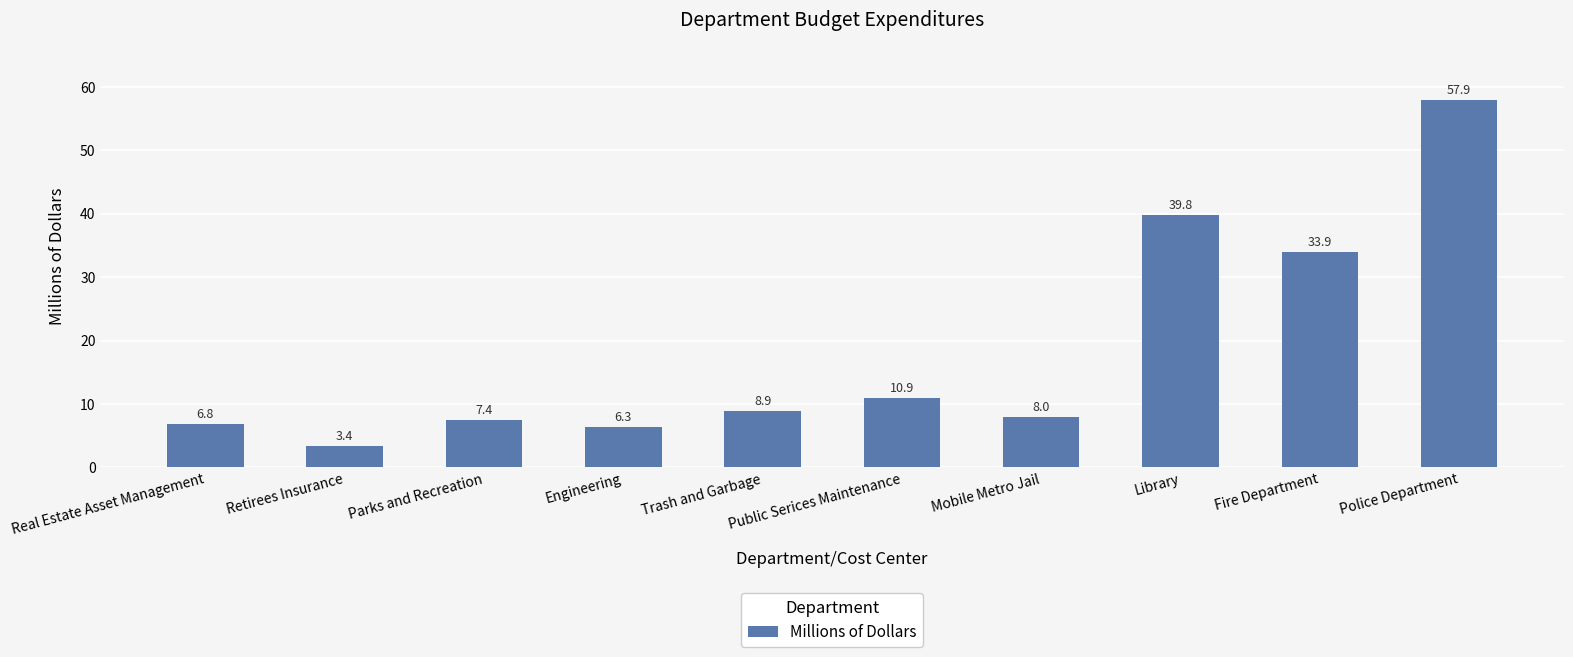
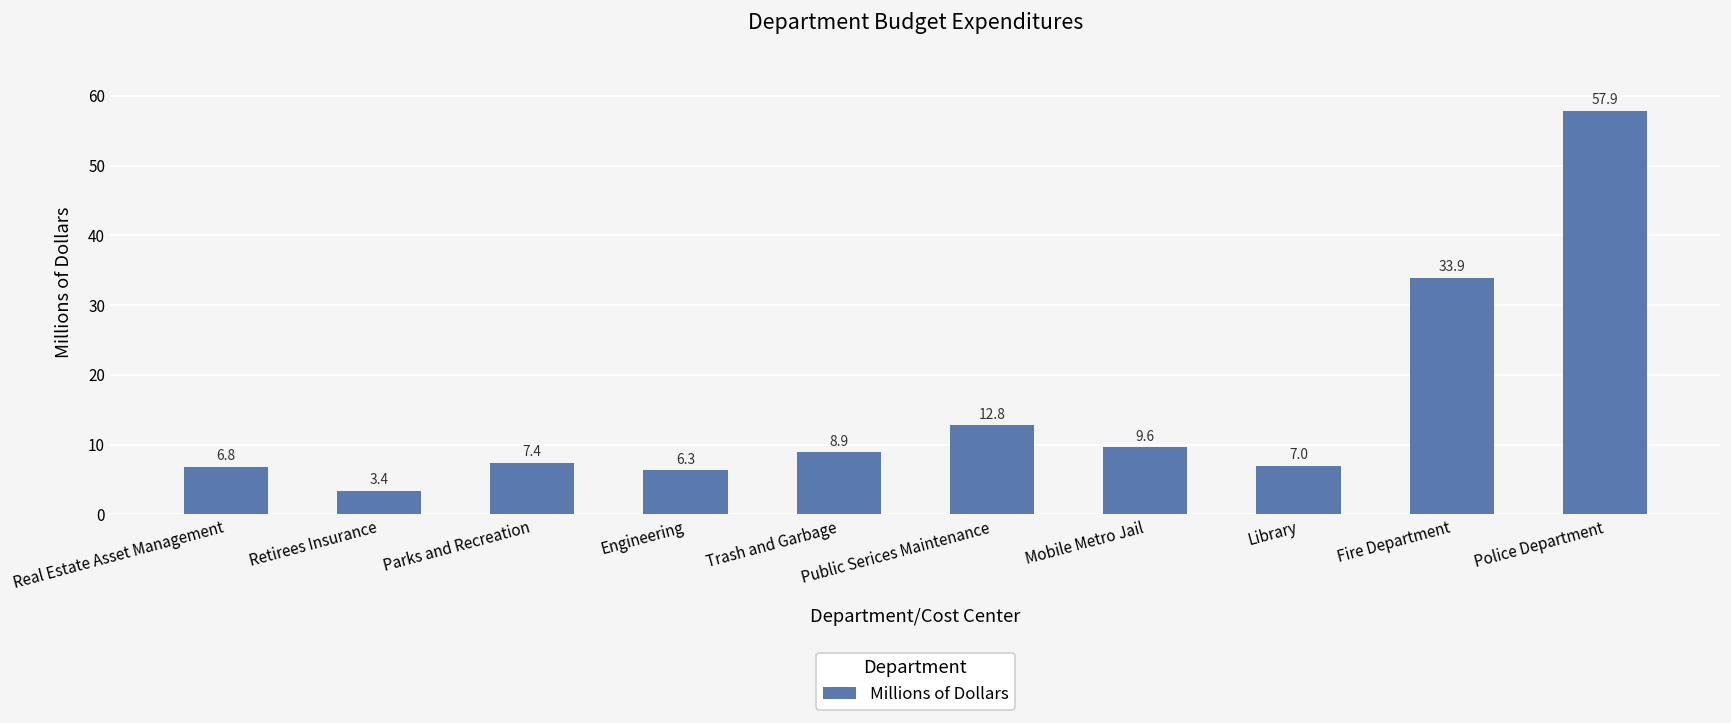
  {
    "Real Estate Asset Management": 6.8,
    "Retirees Insurance": 3.4,
    "Parks and Recreation": 7.4,
    "Engineering": 6.3,
    "Trash and Garbage": 8.9,
-   "Public Serices Maintenance": 10.9,
-   "Mobile Metro Jail": 8.0,
-   "Library": 39.8,
+   "Public Serices Maintenance": 12.8,
+   "Mobile Metro Jail": 9.6,
+   "Library": 7.0,
    "Fire Department": 33.9,
    "Police Department": 57.9
  }
